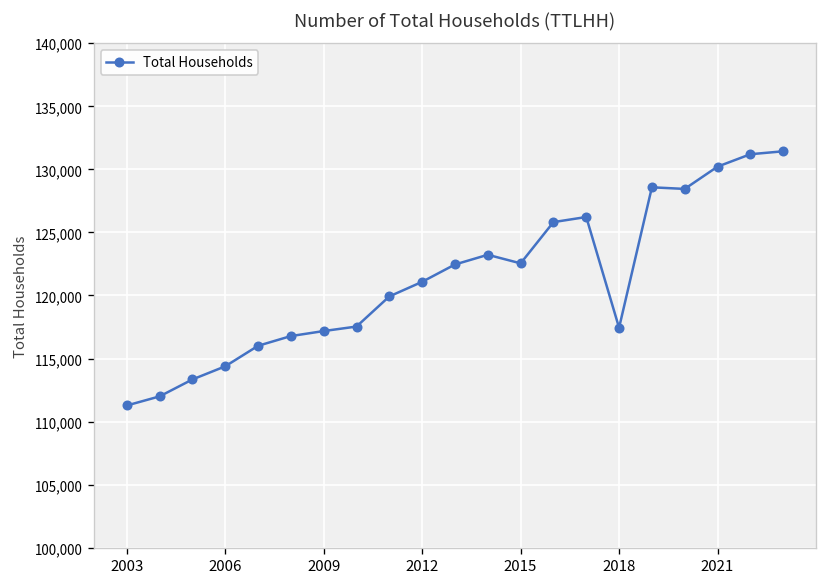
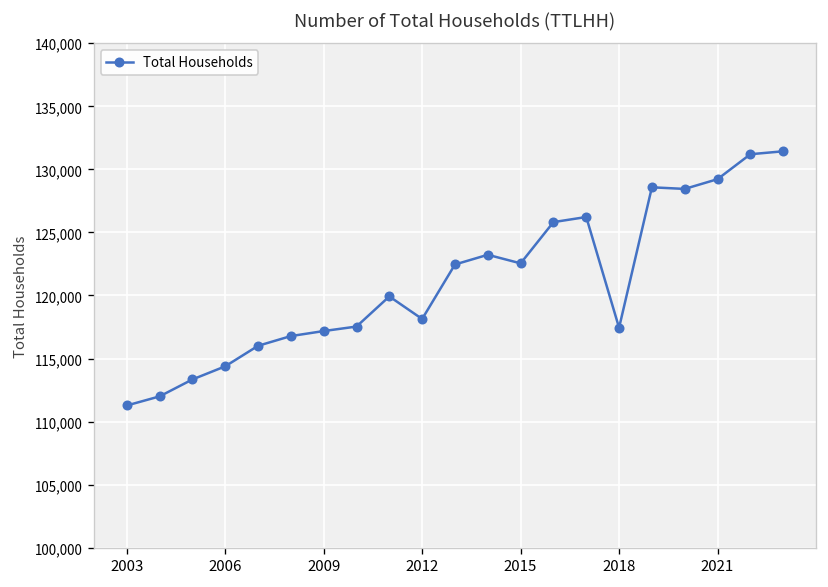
  {
    "2003": "111,300",
    "2006": "114,400",
    "2009": "117,200",
-   "2012": "121,100",
+   "2012": "118,100",
    "2015": "122,500",
    "2018": "117,400",
-   "2021": "130,200"
+   "2021": "129,200"
  }
